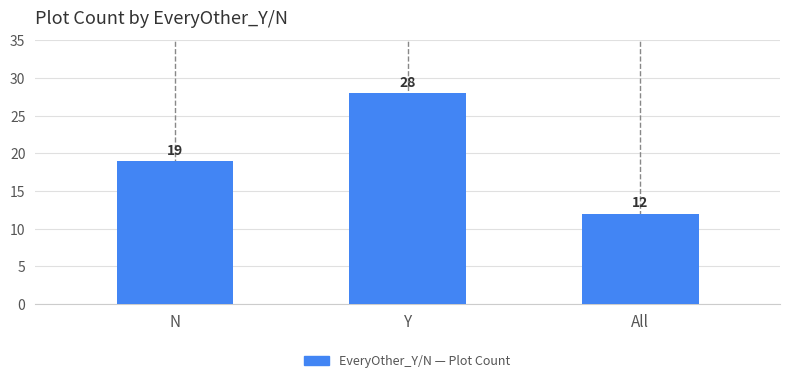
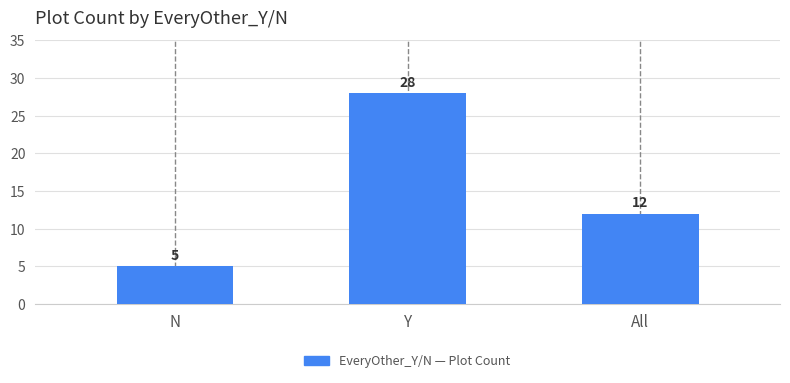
  {
-   "N": 19,
+   "N": 5,
    "Y": 28,
    "All": 12
  }
